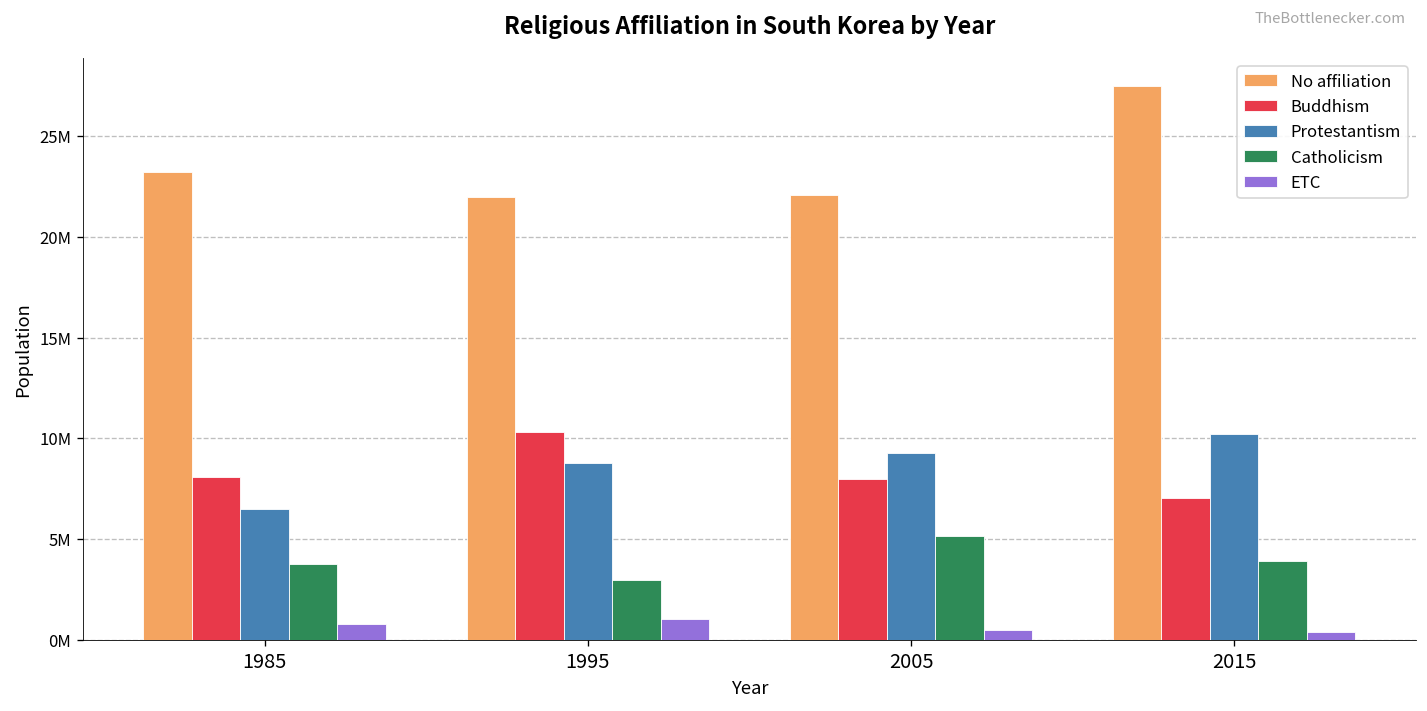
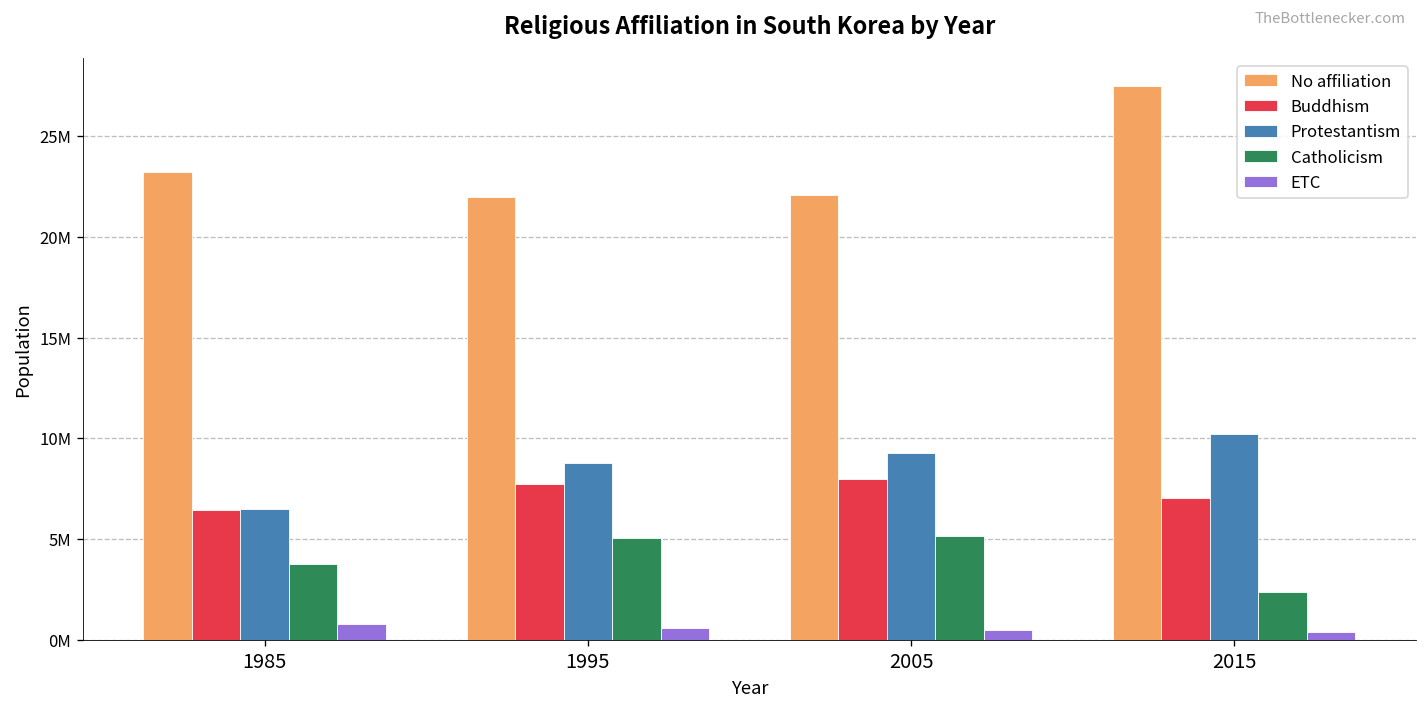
  {
    "No affiliation": {
      "1985": 23200000,
      "1995": 22000000,
      "2005": 22100000,
      "2015": 27500000
    },
    "Buddhism": {
-     "1985": 8100000,
-     "1995": 10300000,
+     "1985": 6400000,
+     "1995": 7700000,
      "2005": 8000000,
      "2015": 7100000
    },
    "Protestantism": {
      "1985": 6500000,
      "1995": 8800000,
      "2005": 9300000,
      "2015": 10200000
    },
    "Catholicism": {
      "1985": 3800000,
-     "1995": 3000000,
+     "1995": 5100000,
      "2005": 5100000,
-     "2015": 3900000
+     "2015": 2400000
    },
    "ETC": {
      "1985": 800000,
-     "1995": 1100000,
+     "1995": 600000,
      "2005": 500000,
      "2015": 400000
    }
  }
